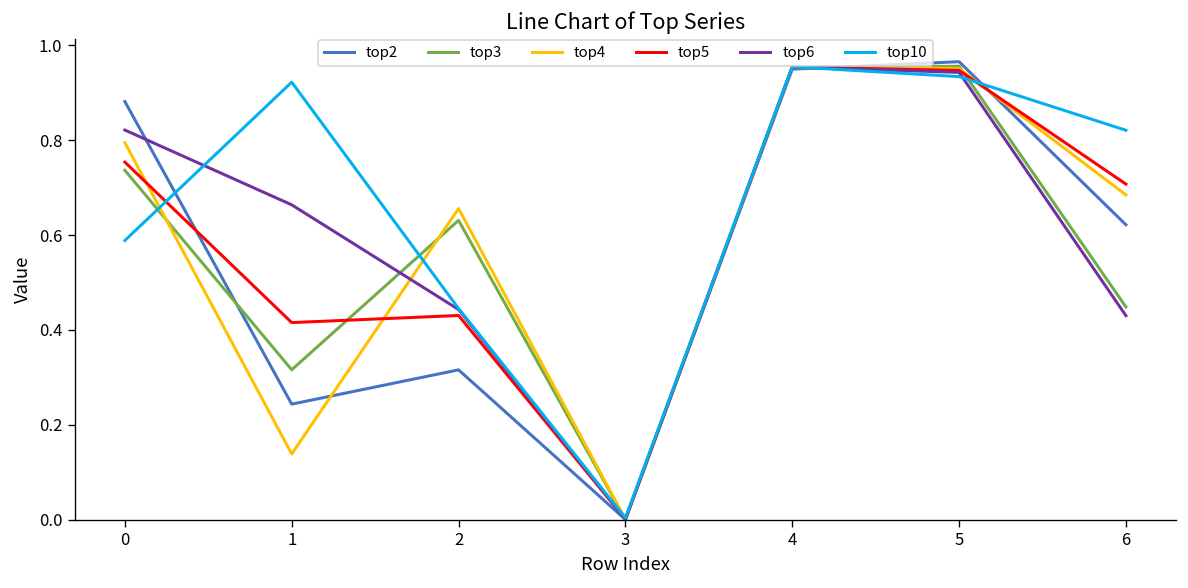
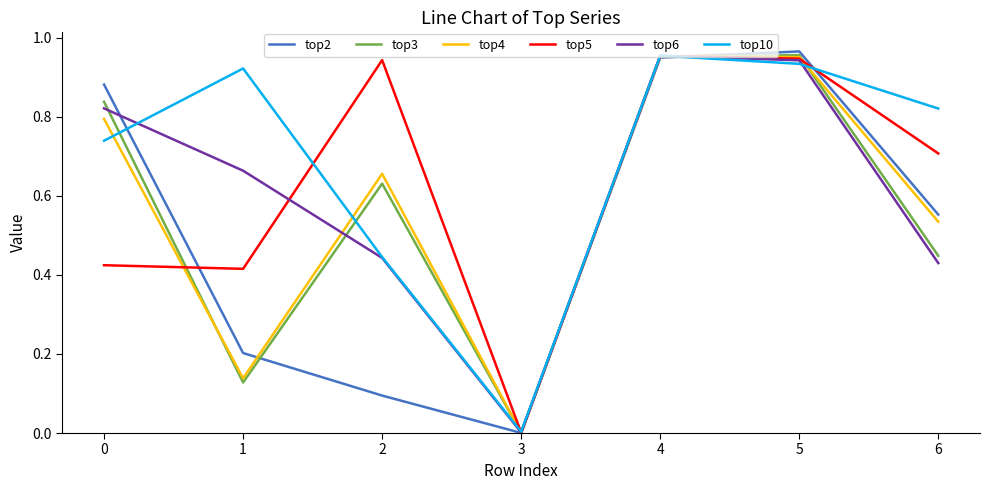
  {
    "top2": {
      "0": 0.88,
-     "1": 0.24,
-     "2": 0.32,
+     "1": 0.20,
+     "2": 0.09,
      "5": 0.97,
-     "6": 0.62
+     "6": 0.55
    },
    "top3": {
-     "0": 0.74,
-     "1": 0.32,
+     "0": 0.84,
+     "1": 0.13,
      "2": 0.63,
      "6": 0.45
    },
    "top4": {
      "0": 0.79,
      "1": 0.14,
      "2": 0.66,
-     "6": 0.68
+     "6": 0.53
    },
    "top5": {
-     "0": 0.75,
+     "0": 0.42,
      "1": 0.42,
-     "2": 0.43,
+     "2": 0.94,
      "6": 0.71
    },
    "top6": {
      "0": 0.82,
      "1": 0.66,
      "6": 0.43
    },
    "top10": {
-     "0": 0.59,
+     "0": 0.74,
      "1": 0.92,
      "5": 0.93,
      "6": 0.82
    }
  }
